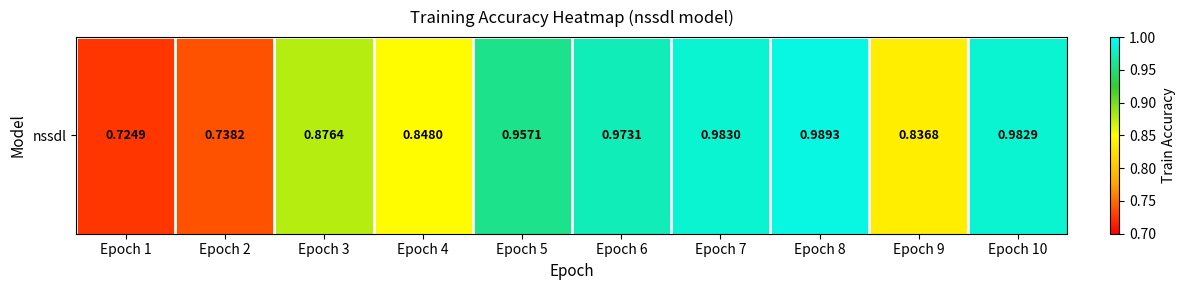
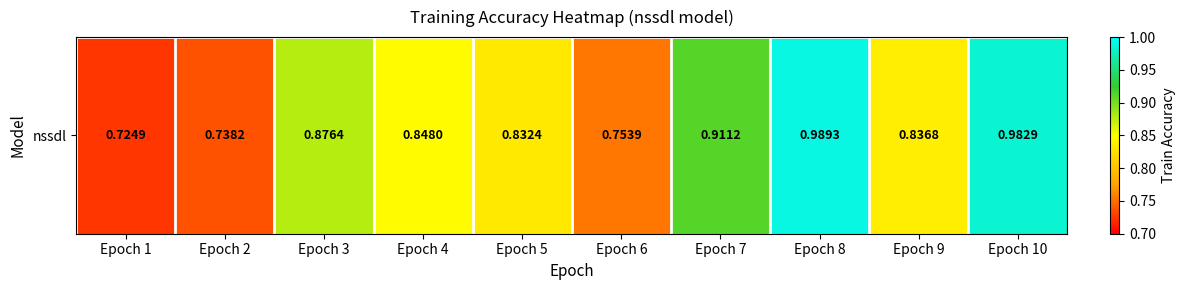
  {
    "nssdl": {
      "Epoch 1": 0.7249,
      "Epoch 2": 0.7382,
      "Epoch 3": 0.8764,
      "Epoch 4": 0.8480,
-     "Epoch 5": 0.9571,
-     "Epoch 6": 0.9731,
-     "Epoch 7": 0.9830,
+     "Epoch 5": 0.8324,
+     "Epoch 6": 0.7539,
+     "Epoch 7": 0.9112,
      "Epoch 8": 0.9893,
      "Epoch 9": 0.8368,
      "Epoch 10": 0.9829
    }
  }
